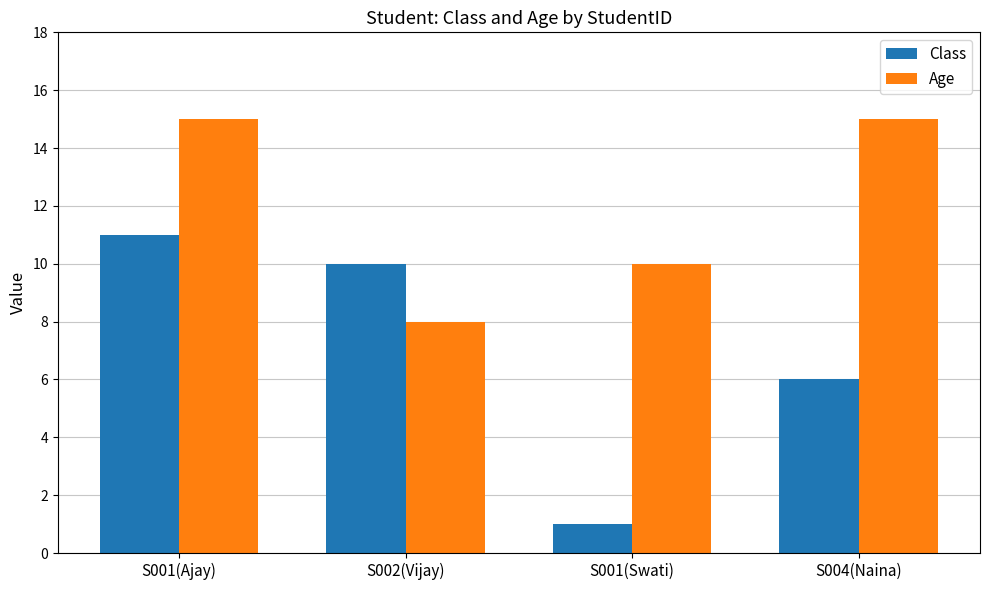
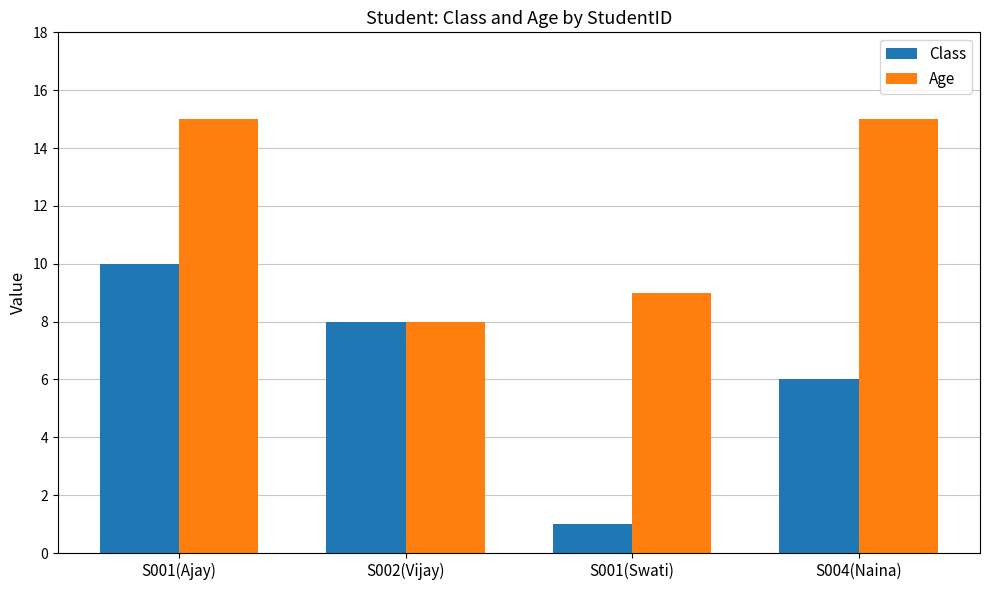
  {
    "Class": {
-     "S001(Ajay)": 11,
-     "S002(Vijay)": 10,
+     "S001(Ajay)": 10,
+     "S002(Vijay)": 8,
      "S001(Swati)": 1,
      "S004(Naina)": 6
    },
    "Age": {
      "S001(Ajay)": 15,
      "S002(Vijay)": 8,
-     "S001(Swati)": 10,
+     "S001(Swati)": 9,
      "S004(Naina)": 15
    }
  }
